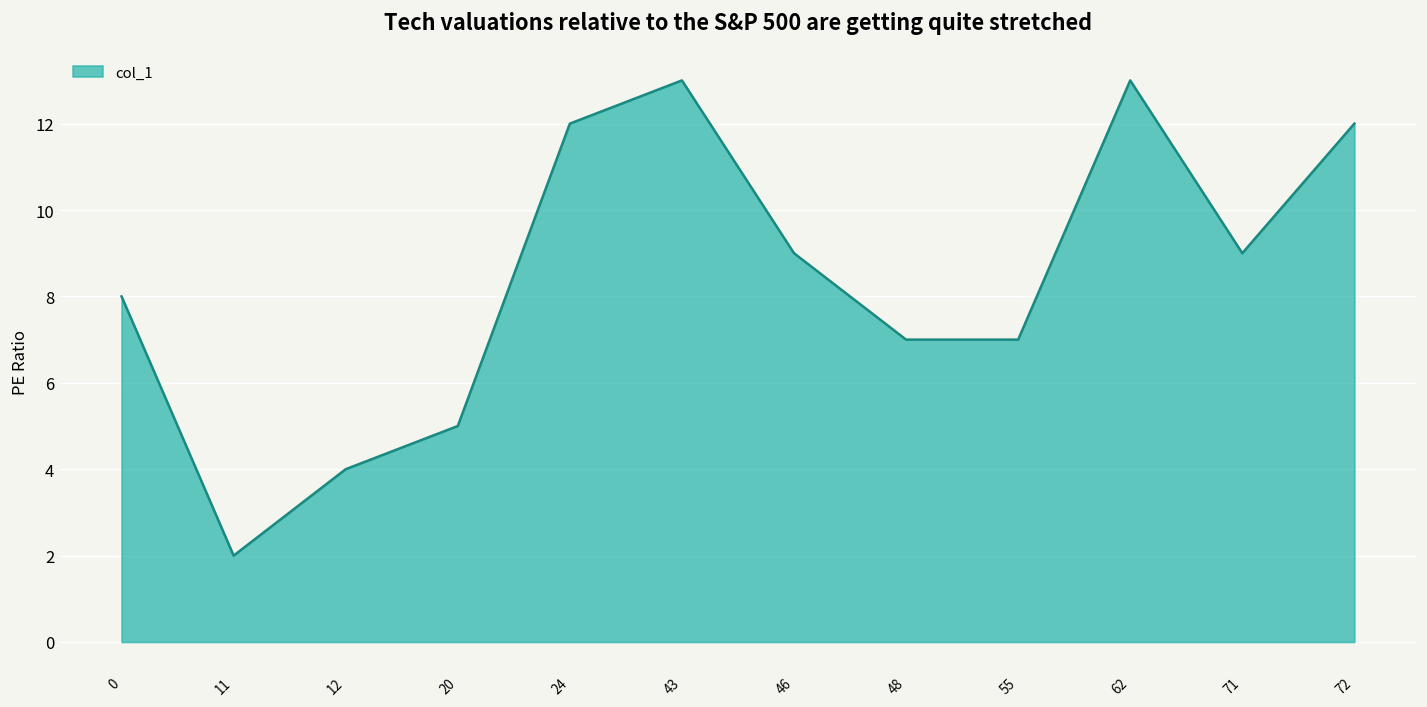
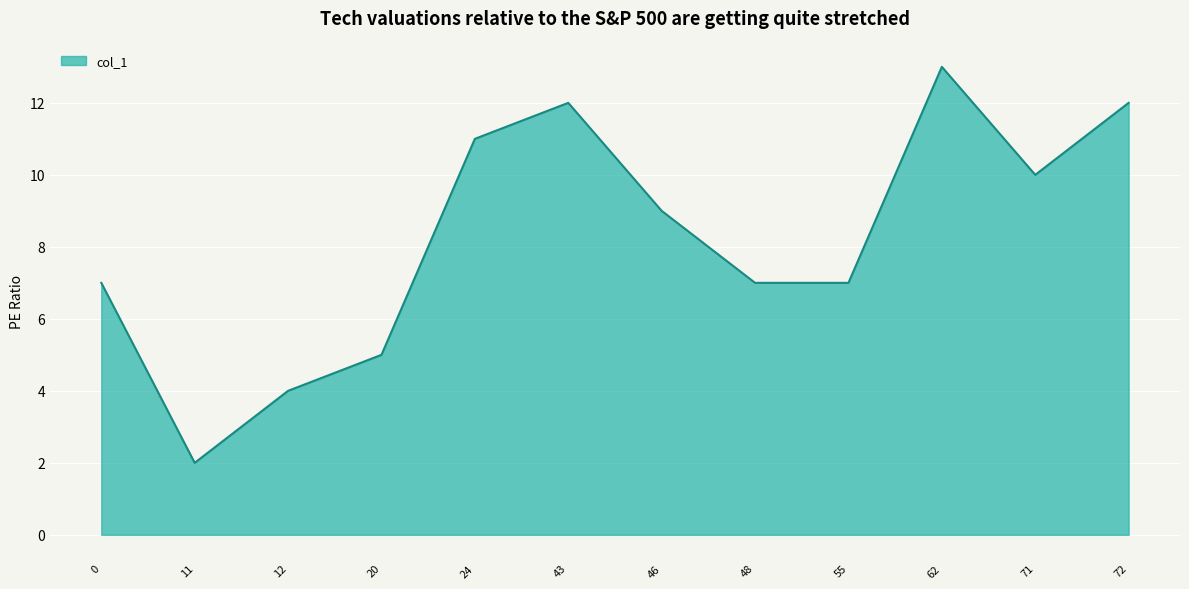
  {
-   "0": 8,
+   "0": 7,
    "11": 2,
    "12": 4,
    "20": 5,
-   "24": 12,
-   "43": 13,
+   "24": 11,
+   "43": 12,
    "46": 9,
    "48": 7,
    "55": 7,
    "62": 13,
-   "71": 9,
+   "71": 10,
    "72": 12
  }
